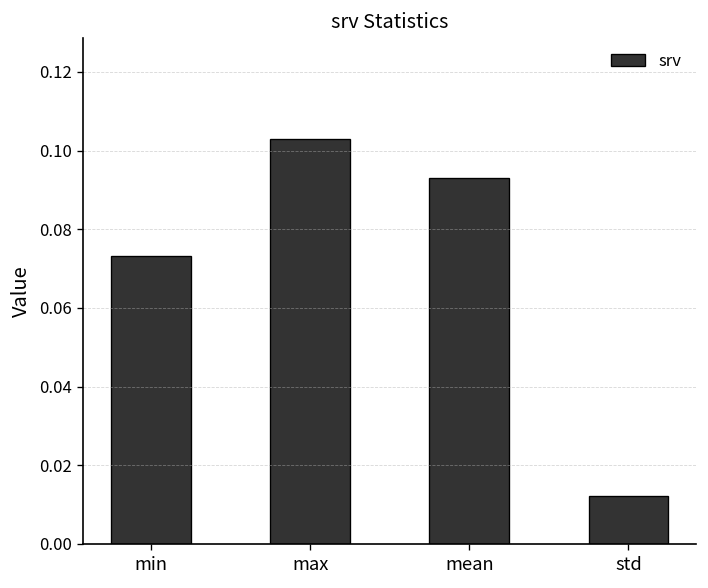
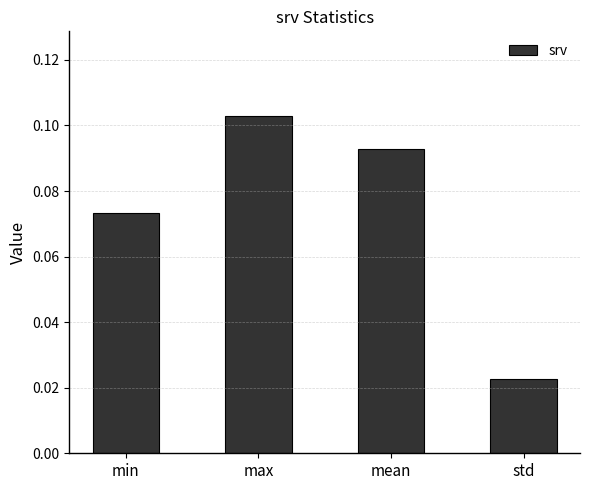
  {
    "min": 0.073,
    "max": 0.103,
    "mean": 0.093,
-   "std": 0.012
+   "std": 0.023
  }
